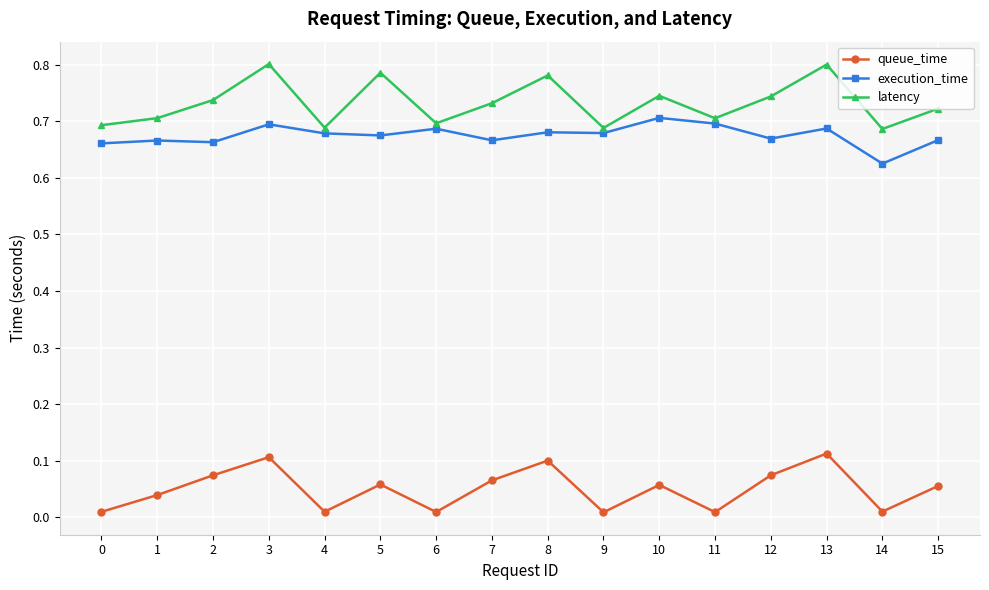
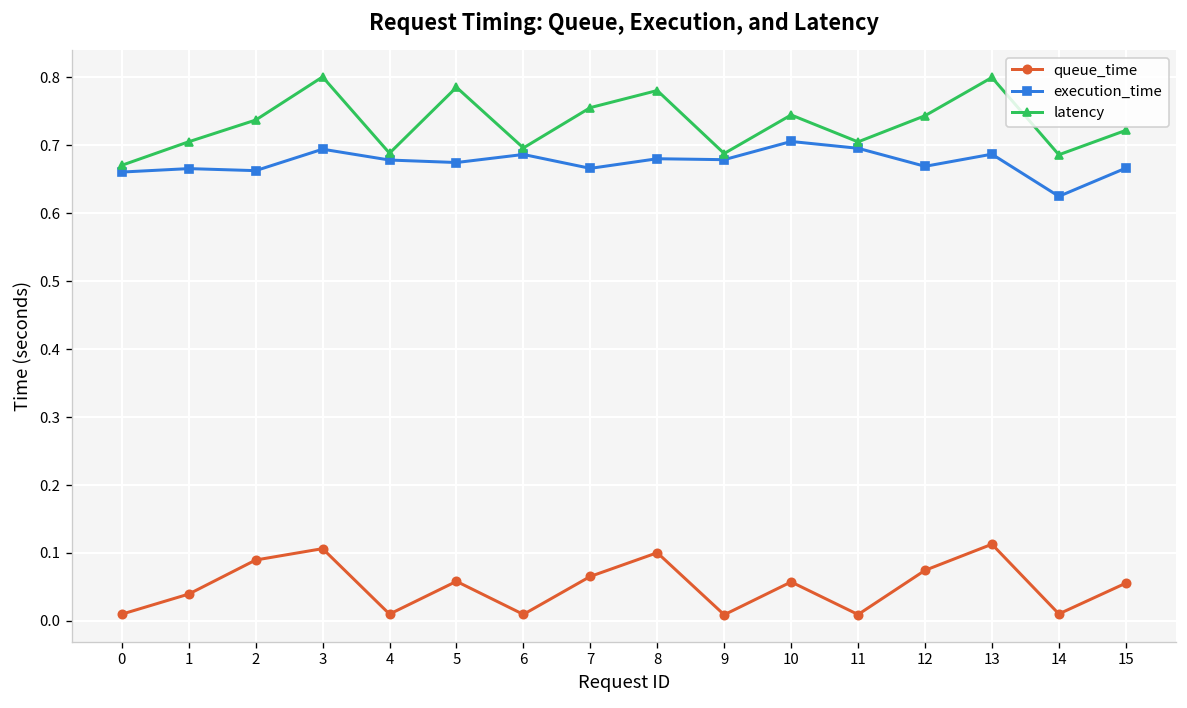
  {
    "queue_time": {
      "0": 0.01,
      "1": 0.04,
-     "2": 0.07,
+     "2": 0.09,
      "3": 0.11,
      "4": 0.01,
      "5": 0.06,
      "6": 0.01,
      "7": 0.07,
      "8": 0.10,
      "9": 0.01,
      "10": 0.06,
      "11": 0.01,
      "12": 0.07,
      "13": 0.11,
      "14": 0.01,
      "15": 0.06
    },
    "execution_time": {
      "0": 0.66,
      "1": 0.67,
      "2": 0.66,
      "3": 0.69,
      "4": 0.68,
      "5": 0.67,
      "6": 0.69,
      "7": 0.67,
      "8": 0.68,
      "9": 0.68,
      "10": 0.71,
      "11": 0.70,
      "12": 0.67,
      "13": 0.69,
      "14": 0.62,
      "15": 0.67
    },
    "latency": {
-     "0": 0.69,
+     "0": 0.67,
      "1": 0.71,
      "2": 0.74,
      "3": 0.80,
      "4": 0.69,
      "5": 0.79,
      "6": 0.70,
-     "7": 0.73,
+     "7": 0.76,
      "8": 0.78,
      "9": 0.69,
      "10": 0.74,
      "11": 0.71,
      "12": 0.74,
      "13": 0.80,
      "14": 0.69
    }
  }
